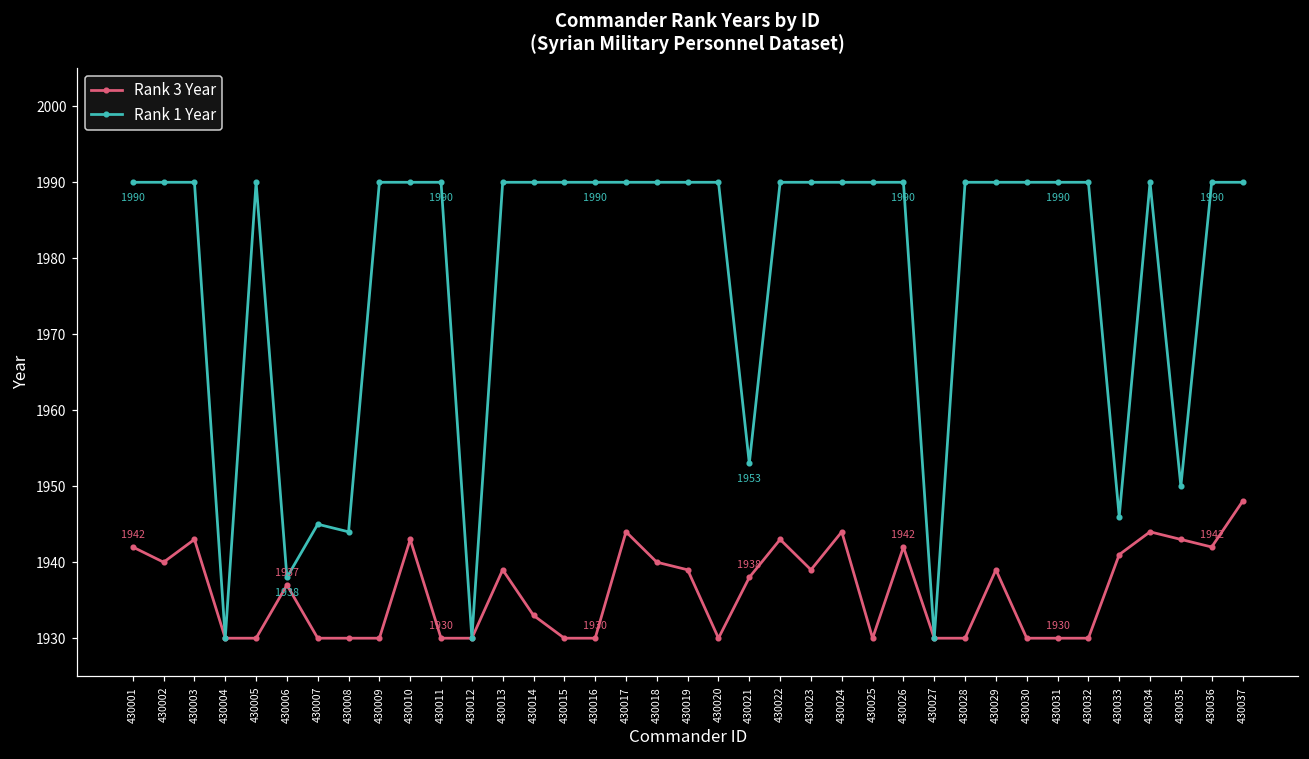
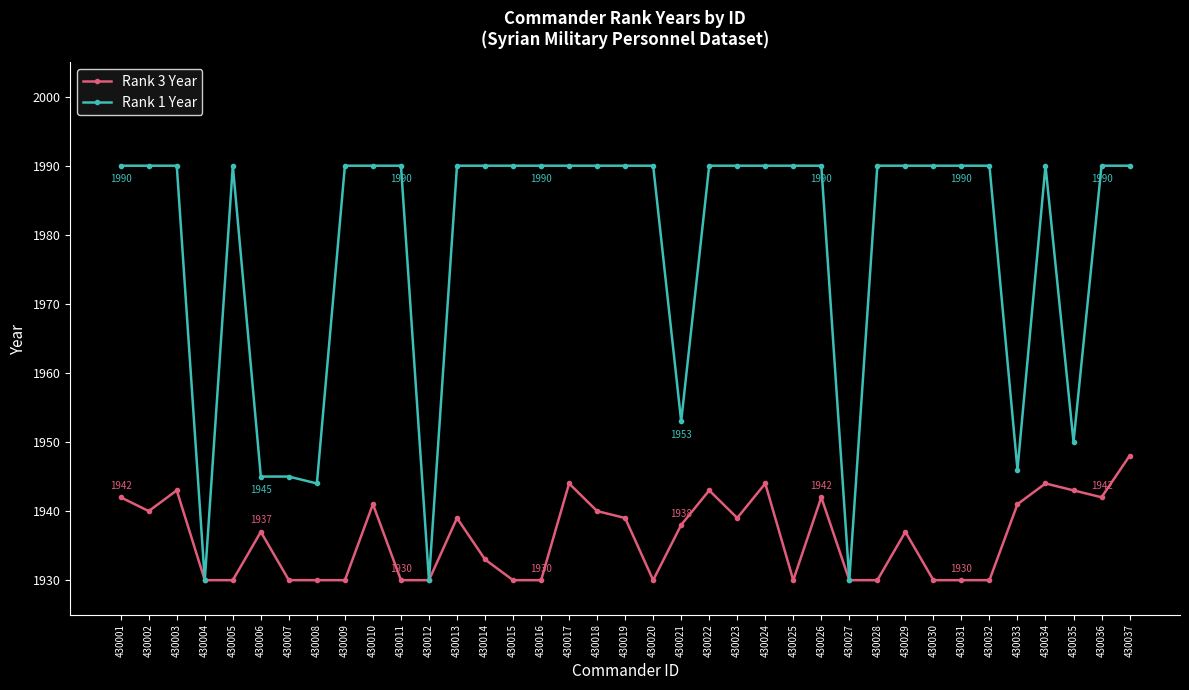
  {
    "Rank 3 Year": {
      "430002": 1940,
      "430003": 1943,
      "430005": 1930,
      "430007": 1930,
      "430008": 1930,
      "430009": 1930,
-     "430010": 1943,
+     "430010": 1941,
      "430013": 1939,
      "430014": 1933,
      "430017": 1944,
      "430018": 1940,
      "430019": 1939,
      "430020": 1930,
      "430022": 1943,
      "430023": 1939,
      "430024": 1944,
      "430025": 1930,
      "430028": 1930,
-     "430029": 1939,
+     "430029": 1937,
      "430033": 1941,
      "430034": 1944,
      "430035": 1943,
      "430037": 1948
    },
    "Rank 1 Year": {
      "430001": 1990,
-     "430006": 1938,
+     "430006": 1945,
      "430011": 1990,
      "430016": 1990,
      "430021": 1953,
      "430026": 1990,
      "430031": 1990,
      "430036": 1990
    }
  }
